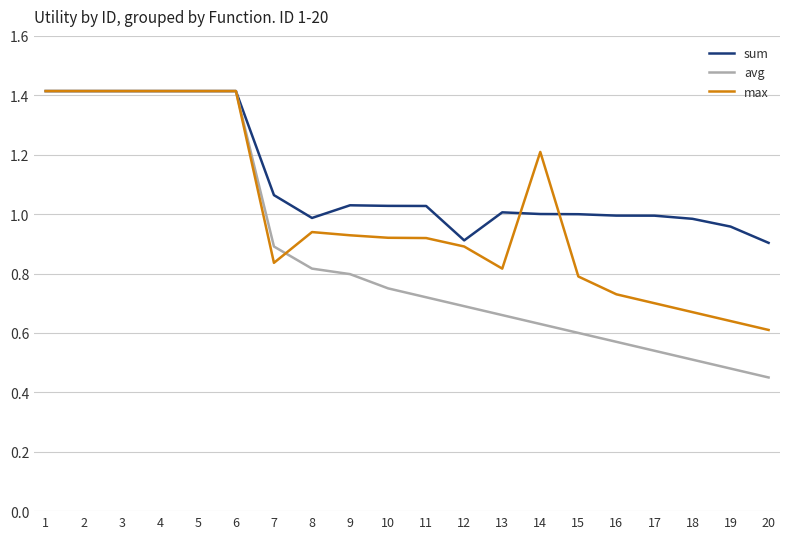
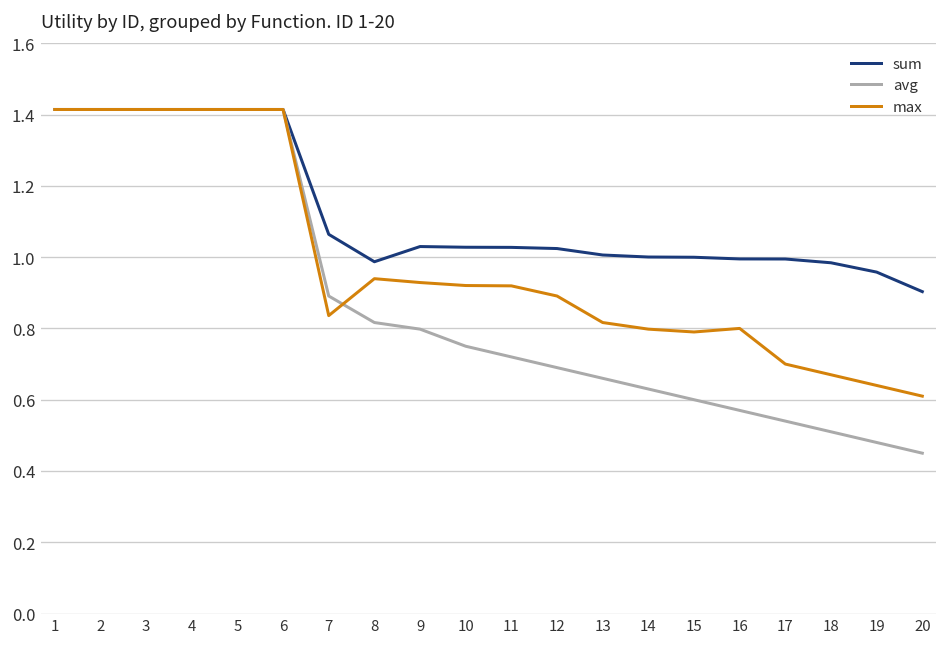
  {
    "sum": {
      "7": 1.06,
      "8": 0.99,
      "9": 1.03,
      "10": 1.03,
      "11": 1.03,
-     "12": 0.91,
+     "12": 1.02,
      "13": 1.01,
      "14": 1.00,
      "15": 1.00,
      "16": 0.99,
      "17": 0.99,
      "18": 0.98,
      "19": 0.96,
      "20": 0.90
    },
    "avg": {
      "7": 0.89,
      "8": 0.82,
      "9": 0.80,
      "10": 0.75,
      "11": 0.72,
      "12": 0.69,
      "13": 0.66,
      "14": 0.63,
      "15": 0.60,
      "16": 0.57,
      "17": 0.54,
      "18": 0.51,
      "19": 0.48,
      "20": 0.45
    },
    "max": {
      "7": 0.84,
      "8": 0.94,
      "9": 0.93,
      "10": 0.92,
      "11": 0.92,
      "12": 0.89,
      "13": 0.82,
-     "14": 1.21,
+     "14": 0.80,
      "15": 0.79,
-     "16": 0.73,
+     "16": 0.80,
      "17": 0.70,
      "18": 0.67,
      "19": 0.64,
      "20": 0.61
    }
  }
